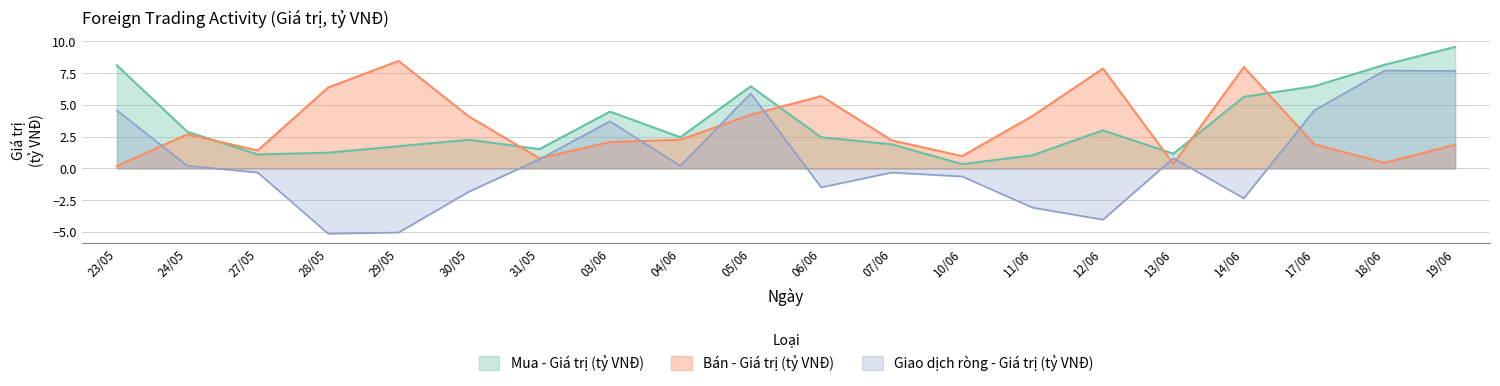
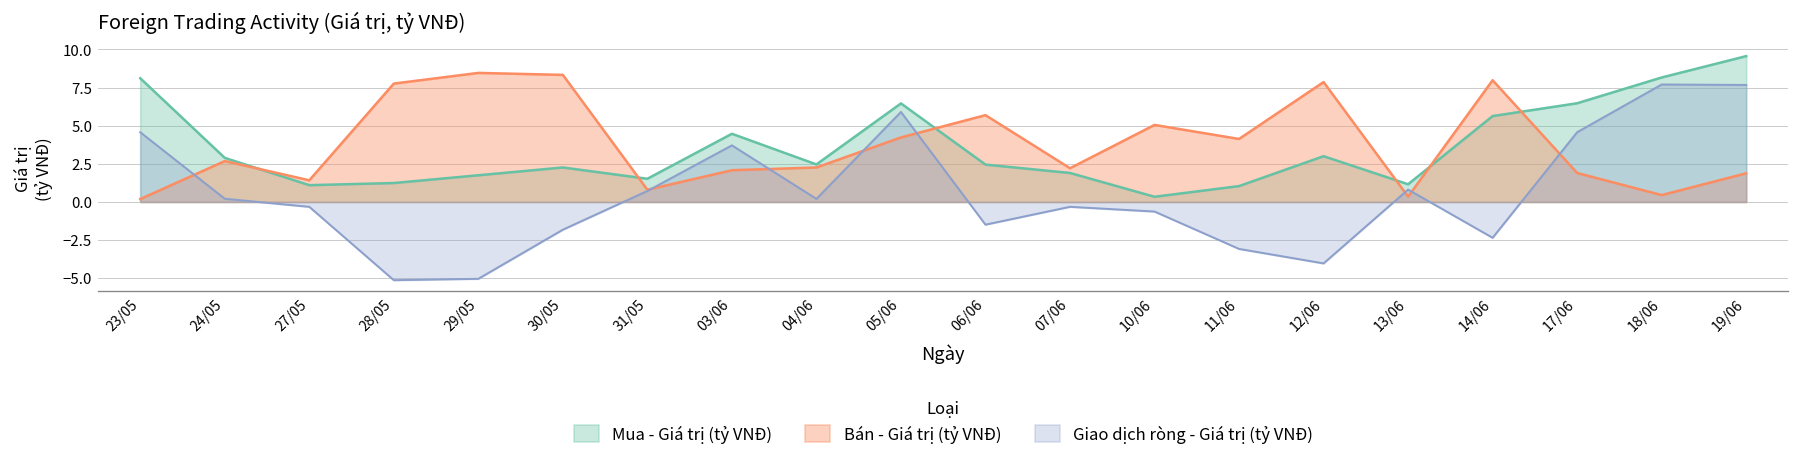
  {
    "Bán - Giá trị (tỷ VNĐ)": {
      "23/05": 0.2,
      "24/05": 2.7,
      "27/05": 1.4,
-     "28/05": 6.4,
+     "28/05": 7.8,
      "29/05": 8.5,
-     "30/05": 4.1,
+     "30/05": 8.3,
      "03/06": 2.1,
      "05/06": 4.2,
      "06/06": 5.7,
      "07/06": 2.2,
-     "10/06": 1.0,
+     "10/06": 5.1,
      "11/06": 4.1,
      "12/06": 7.9,
      "13/06": 0.4,
      "14/06": 8.0,
      "17/06": 1.9,
      "18/06": 0.5,
      "19/06": 1.9
    }
  }
